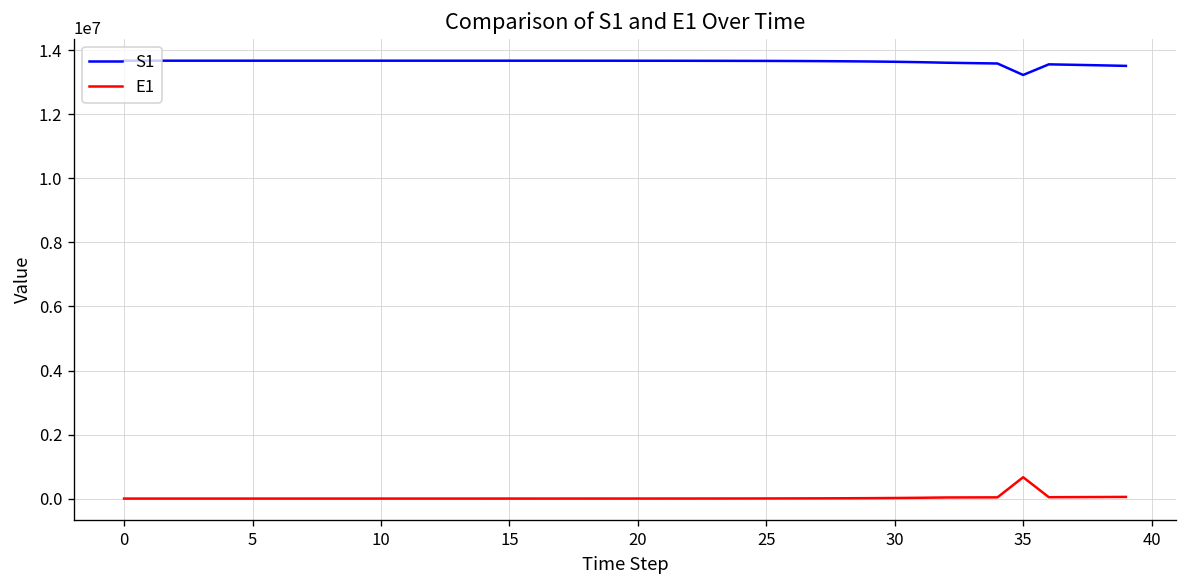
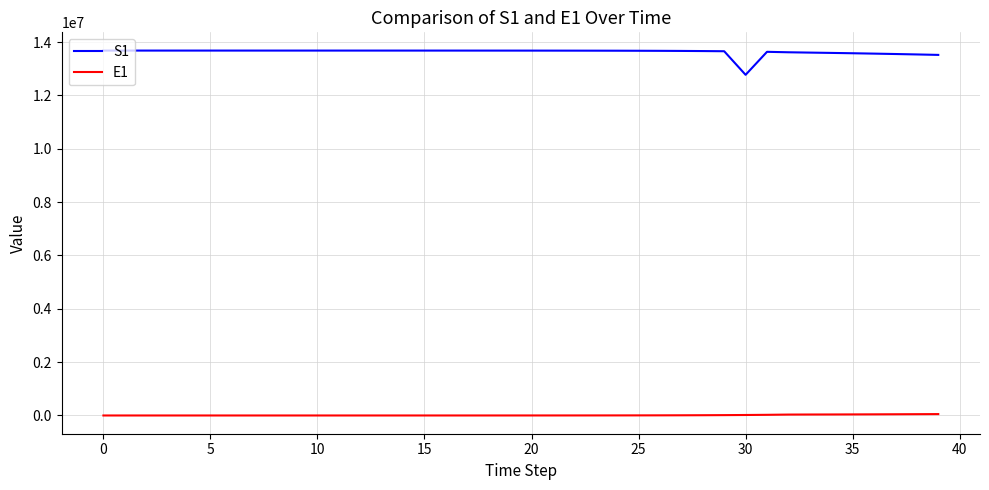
  {
    "S1": {
      "5": 13700000,
      "10": 13700000,
      "15": 13700000,
      "20": 13700000,
      "25": 13700000,
-     "30": 13600000,
-     "35": 13200000
+     "30": 12800000,
+     "35": 13600000
    },
    "E1": {
      "0": 0,
      "5": 0,
      "10": 0,
      "15": 0,
      "20": 0,
      "25": 0,
      "30": 0,
-     "35": 700000
+     "35": 0
    }
  }
